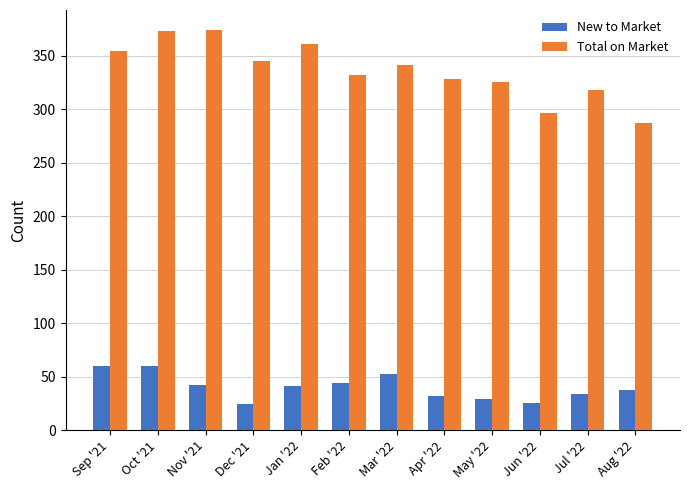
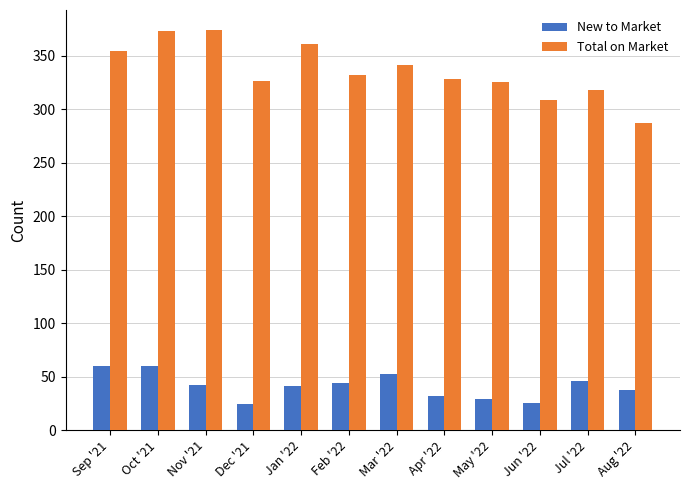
  {
    "New to Market": {
      "Sep '21": 60,
      "Oct '21": 60,
      "Nov '21": 42,
      "Dec '21": 24,
      "Jan '22": 41,
      "Feb '22": 44,
      "Mar '22": 52,
      "Apr '22": 32,
      "May '22": 29,
      "Jun '22": 25,
-     "Jul '22": 34,
+     "Jul '22": 46,
      "Aug '22": 37
    },
    "Total on Market": {
      "Sep '21": 354,
      "Oct '21": 373,
      "Nov '21": 374,
-     "Dec '21": 345,
+     "Dec '21": 326,
      "Jan '22": 361,
      "Feb '22": 332,
      "Mar '22": 341,
      "Apr '22": 328,
      "May '22": 325,
-     "Jun '22": 296,
+     "Jun '22": 309,
      "Jul '22": 318,
      "Aug '22": 287
    }
  }
